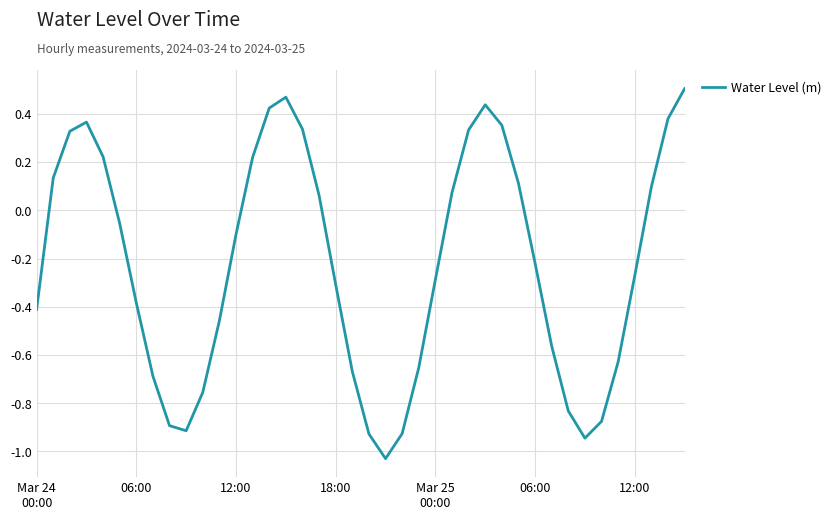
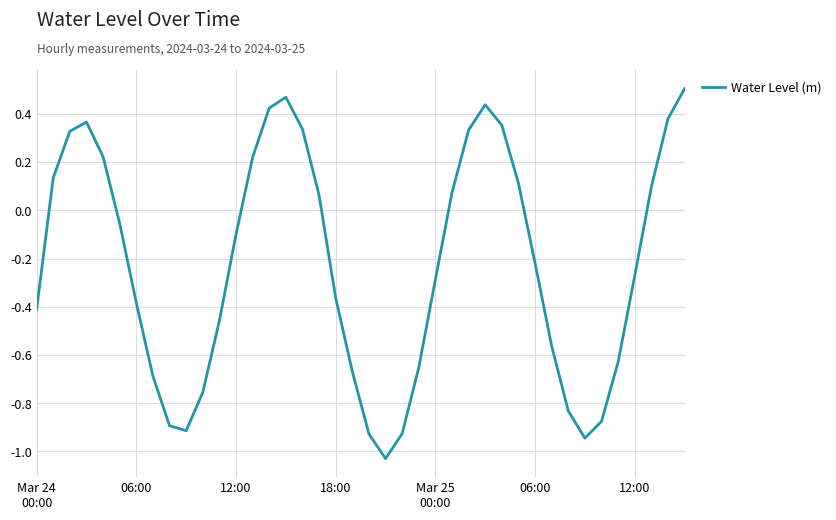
  {
    "Mar 24 00:00": -0.41,
-   "18:00": -0.31,
+   "18:00": -0.36,
    "Mar 25 00:00": -0.29
  }
